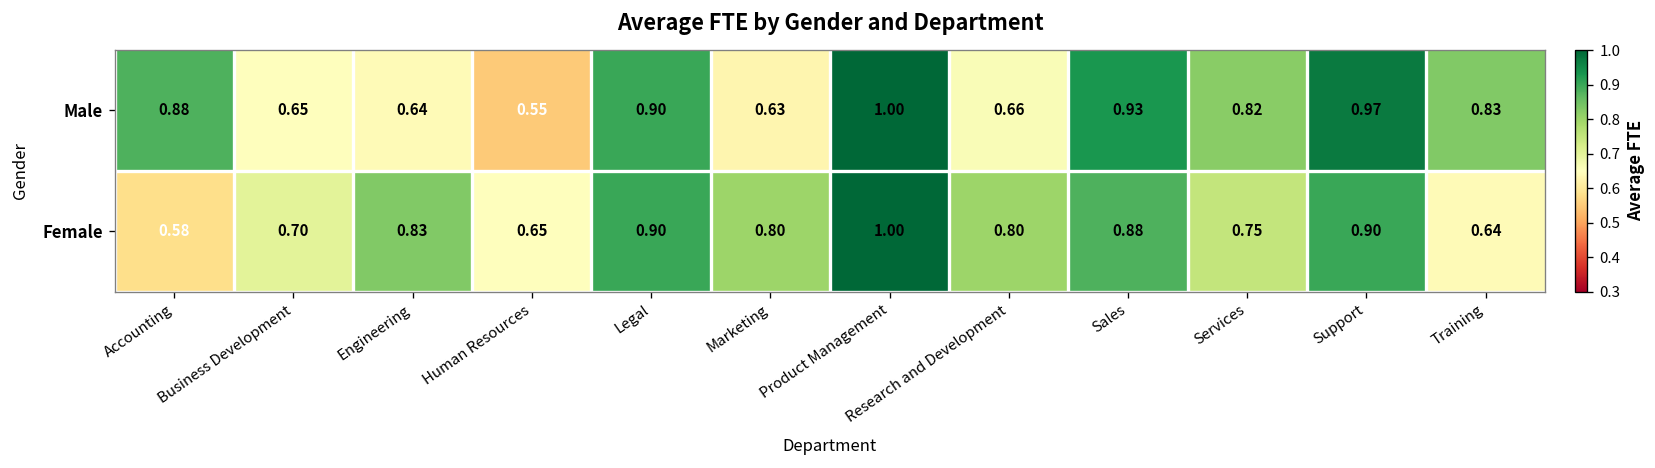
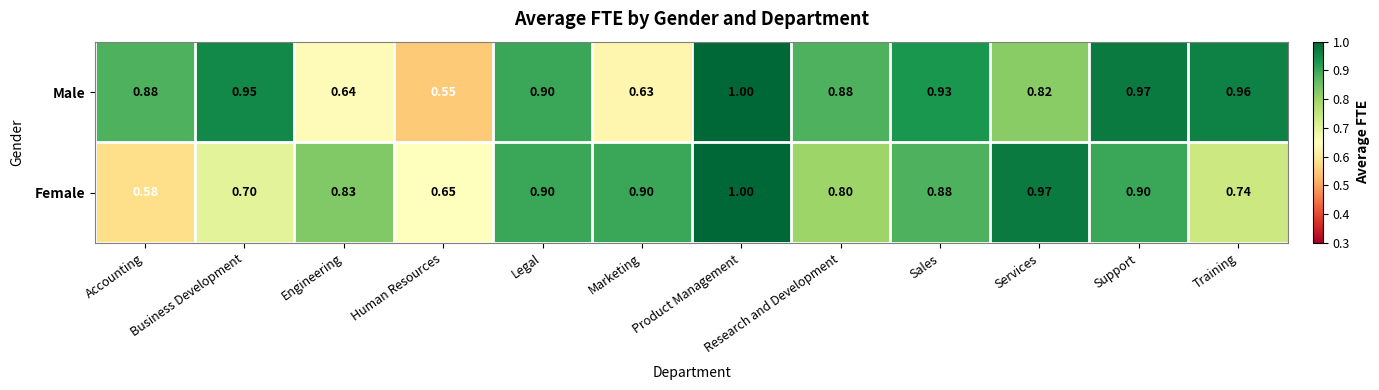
  {
    "Male": {
      "Accounting": 0.88,
-     "Business Development": 0.65,
+     "Business Development": 0.95,
      "Engineering": 0.64,
      "Human Resources": 0.55,
      "Legal": 0.90,
      "Marketing": 0.63,
      "Product Management": 1.00,
-     "Research and Development": 0.66,
+     "Research and Development": 0.88,
      "Sales": 0.93,
      "Services": 0.82,
      "Support": 0.97,
-     "Training": 0.83
+     "Training": 0.96
    },
    "Female": {
      "Accounting": 0.58,
      "Business Development": 0.70,
      "Engineering": 0.83,
      "Human Resources": 0.65,
      "Legal": 0.90,
-     "Marketing": 0.80,
+     "Marketing": 0.90,
      "Product Management": 1.00,
      "Research and Development": 0.80,
      "Sales": 0.88,
-     "Services": 0.75,
+     "Services": 0.97,
      "Support": 0.90,
-     "Training": 0.64
+     "Training": 0.74
    }
  }
